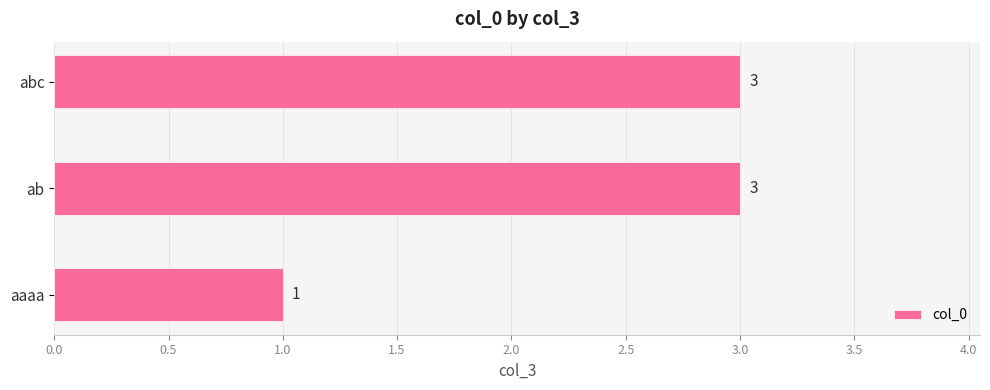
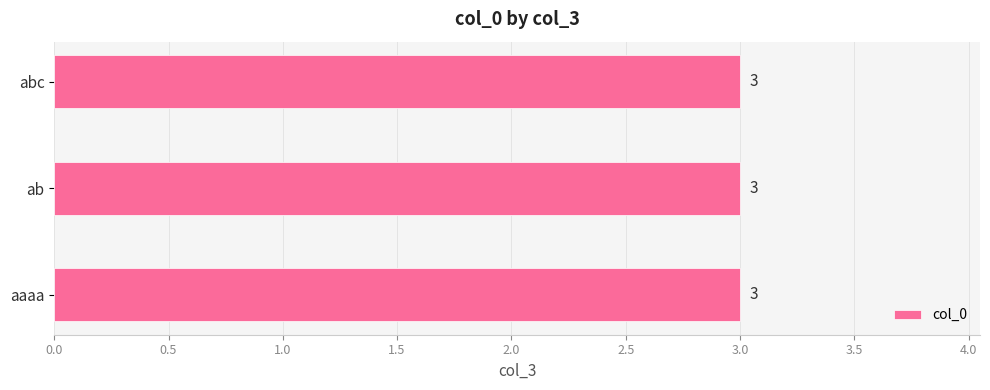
  {
    "abc": 3,
    "ab": 3,
-   "aaaa": 1
+   "aaaa": 3
  }
